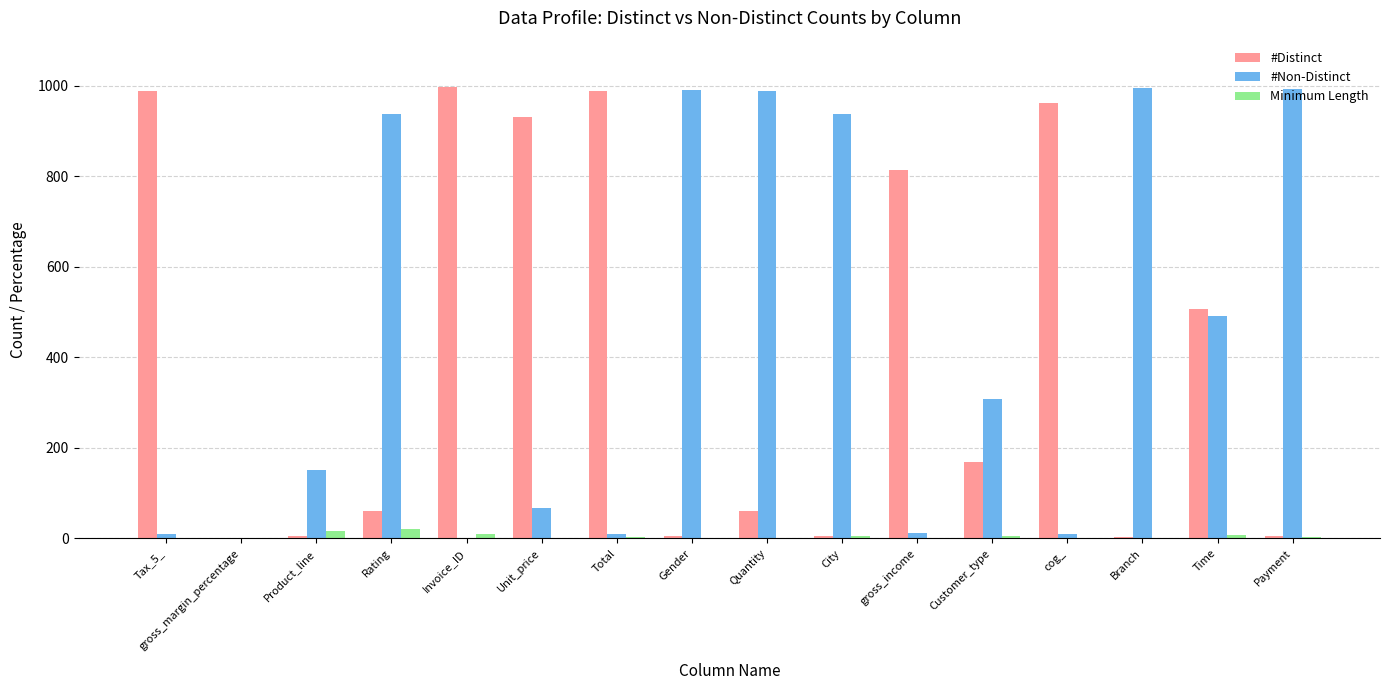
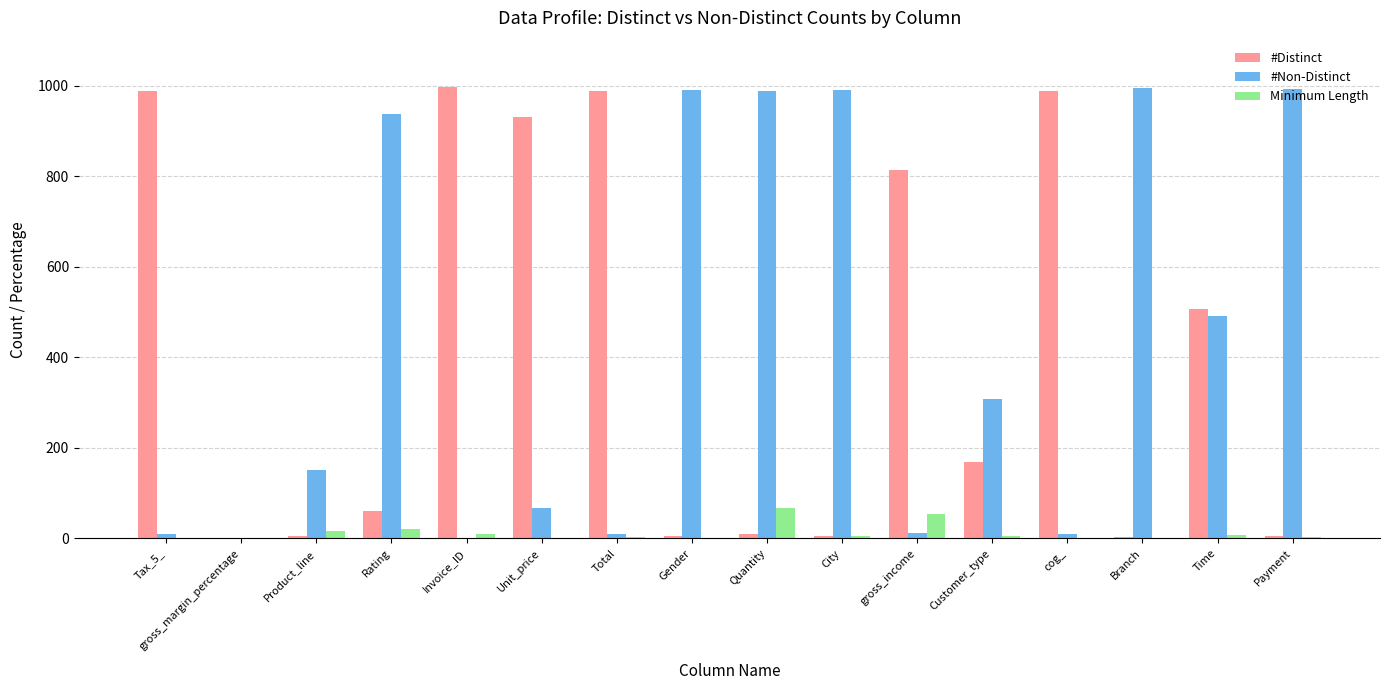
  {
    "#Distinct": {
      "Tax_5_": 990,
      "gross_margin_percentage": 0,
      "Product_line": 10,
      "Rating": 60,
      "Invoice_ID": 1000,
      "Unit_price": 930,
      "Total": 990,
      "Gender": 10,
-     "Quantity": 60,
+     "Quantity": 10,
      "City": 10,
      "gross_income": 820,
      "Customer_type": 170,
-     "cog_": 960,
+     "cog_": 990,
      "Time": 510
    },
    "#Non-Distinct": {
      "Tax_5_": 10,
      "gross_margin_percentage": 0,
      "Product_line": 150,
      "Rating": 940,
      "Invoice_ID": 0,
      "Unit_price": 70,
      "Total": 10,
      "Gender": 990,
      "Quantity": 990,
-     "City": 940,
+     "City": 990,
      "gross_income": 10,
      "Customer_type": 310,
      "cog_": 10,
      "Branch": 1000,
      "Time": 490,
      "Payment": 990
    },
    "Minimum Length": {
      "gross_margin_percentage": 0,
      "Product_line": 20,
      "Rating": 20,
      "Invoice_ID": 10,
-     "Quantity": 0,
+     "Quantity": 70,
      "City": 10,
-     "gross_income": 0,
+     "gross_income": 60,
      "Customer_type": 10,
      "Time": 10
    }
  }
